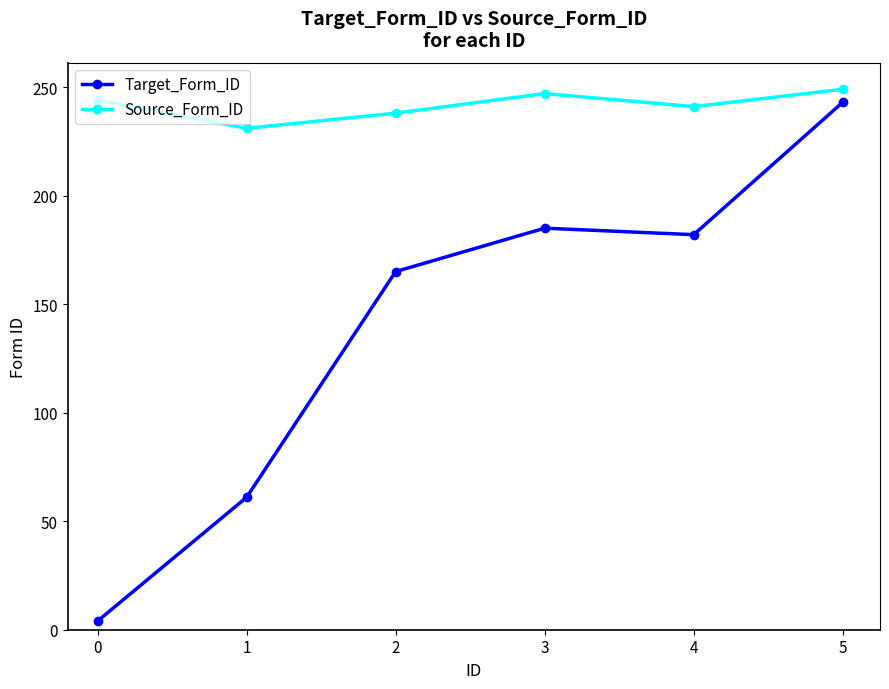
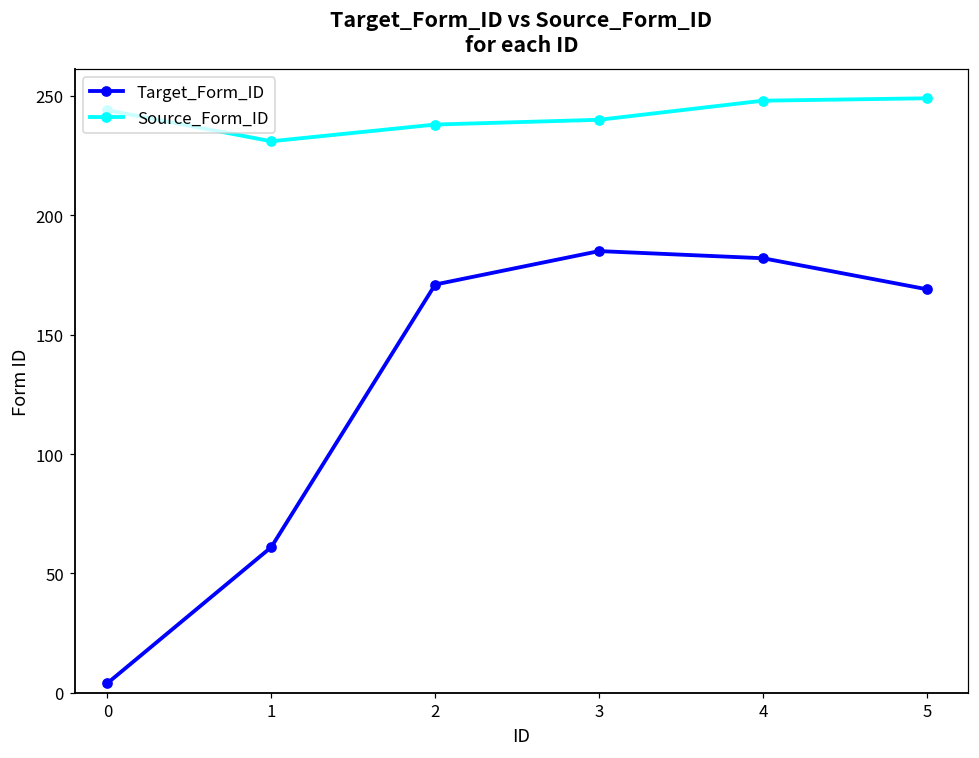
  {
    "Target_Form_ID": {
      "0": 4,
      "1": 61,
-     "2": 165,
+     "2": 171,
      "3": 185,
      "4": 182,
-     "5": 243
+     "5": 169
    },
    "Source_Form_ID": {
      "1": 231,
      "2": 238,
-     "3": 247,
-     "4": 241,
+     "3": 240,
+     "4": 248,
      "5": 249
    }
  }
